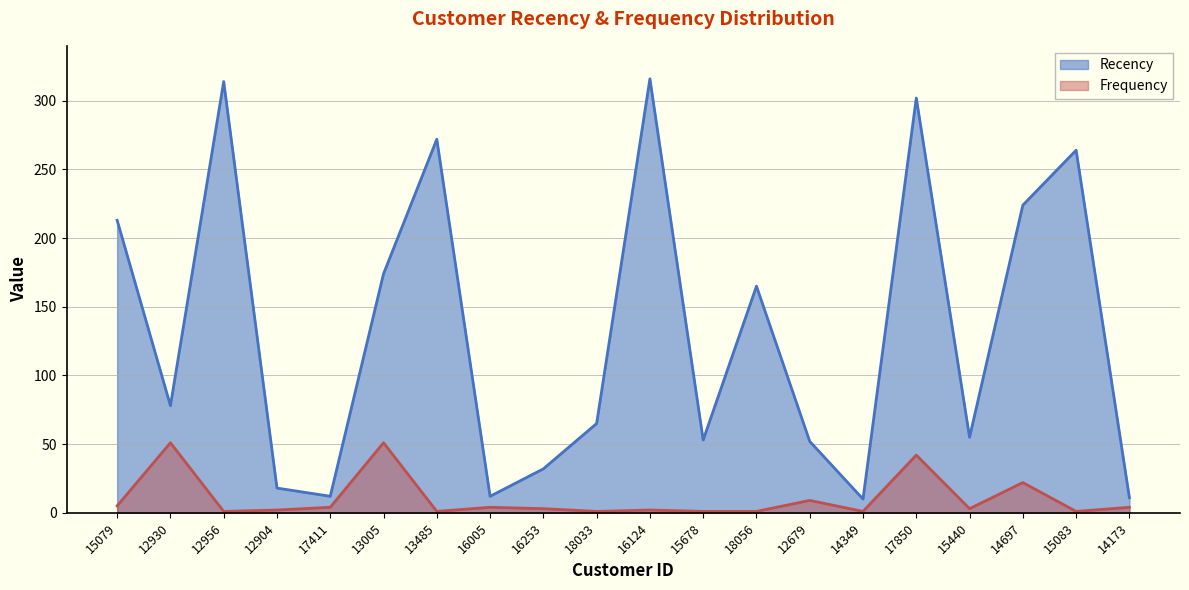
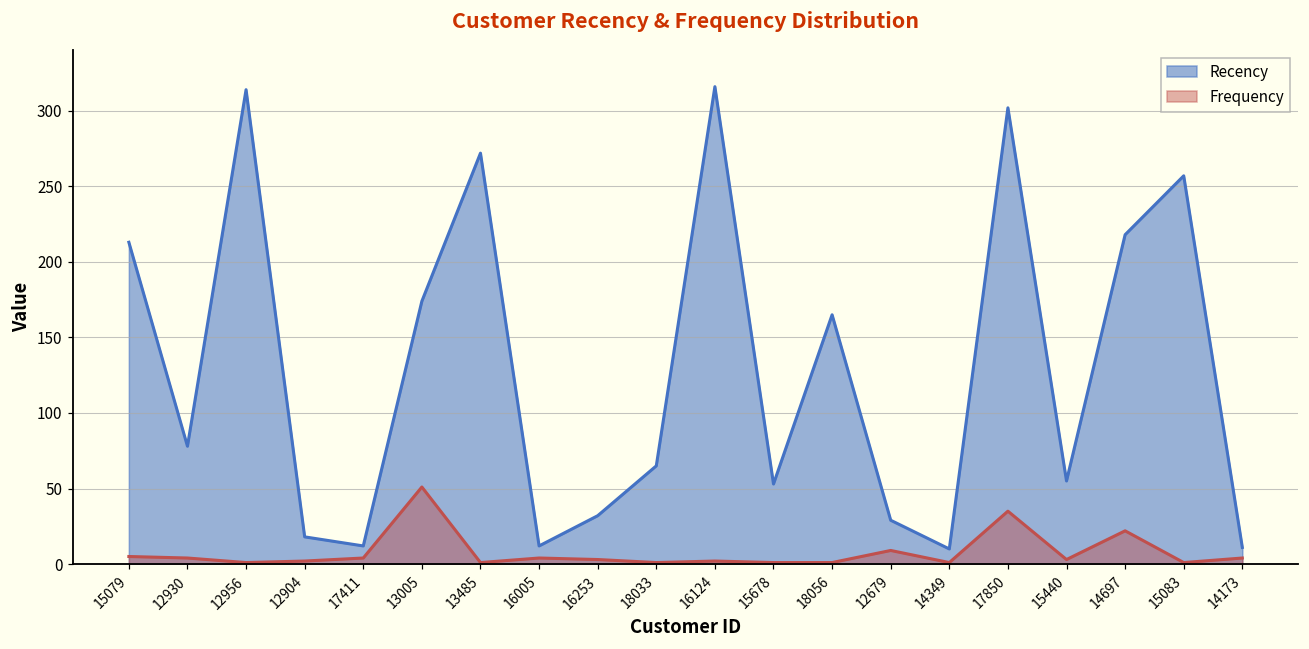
  {
    "Recency": {
      "15079": 213,
      "12930": 78,
      "12956": 314,
      "12904": 18,
      "17411": 12,
      "13005": 174,
      "13485": 272,
      "16005": 12,
      "16253": 32,
      "18033": 65,
      "16124": 316,
      "15678": 53,
      "18056": 165,
-     "12679": 52,
+     "12679": 29,
      "14349": 10,
      "17850": 302,
      "15440": 55,
-     "14697": 224,
-     "15083": 264,
+     "14697": 218,
+     "15083": 257,
      "14173": 11
    },
    "Frequency": {
      "15079": 5,
-     "12930": 51,
+     "12930": 4,
      "12956": 1,
      "12904": 2,
      "17411": 4,
      "13005": 51,
      "13485": 1,
      "16005": 4,
      "16253": 3,
      "18033": 1,
      "16124": 2,
      "15678": 1,
      "18056": 1,
      "12679": 9,
      "14349": 1,
-     "17850": 42,
+     "17850": 35,
      "15440": 3,
      "14697": 22,
      "15083": 1,
      "14173": 4
    }
  }
